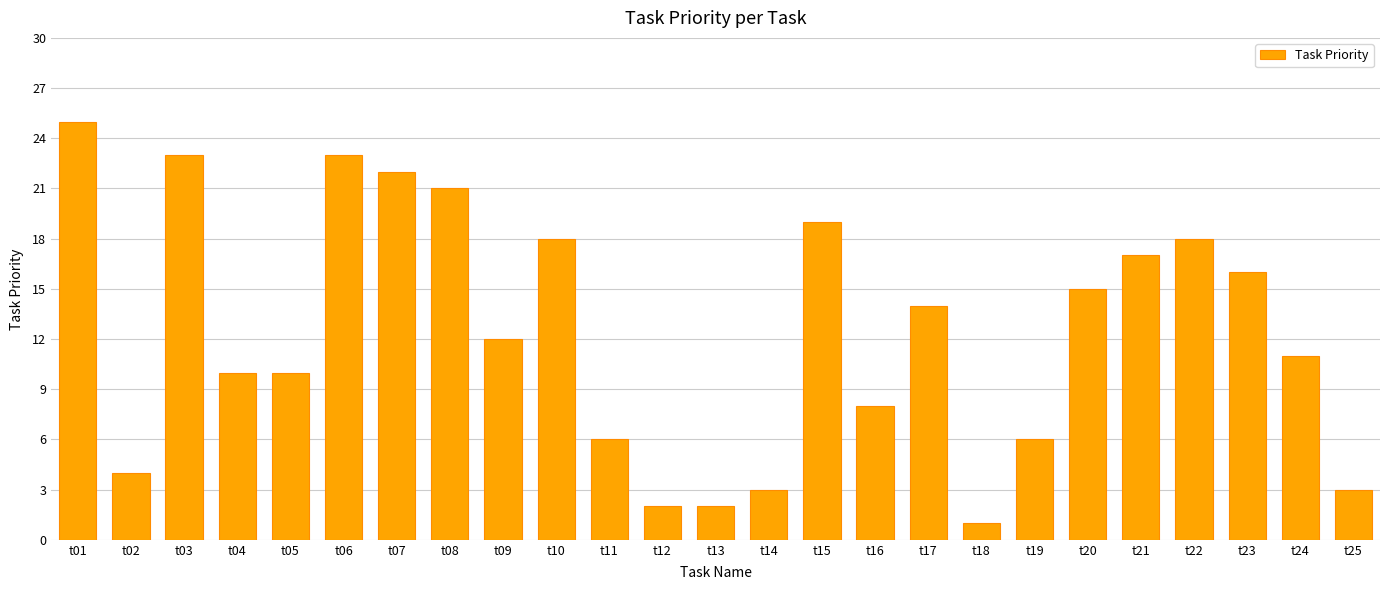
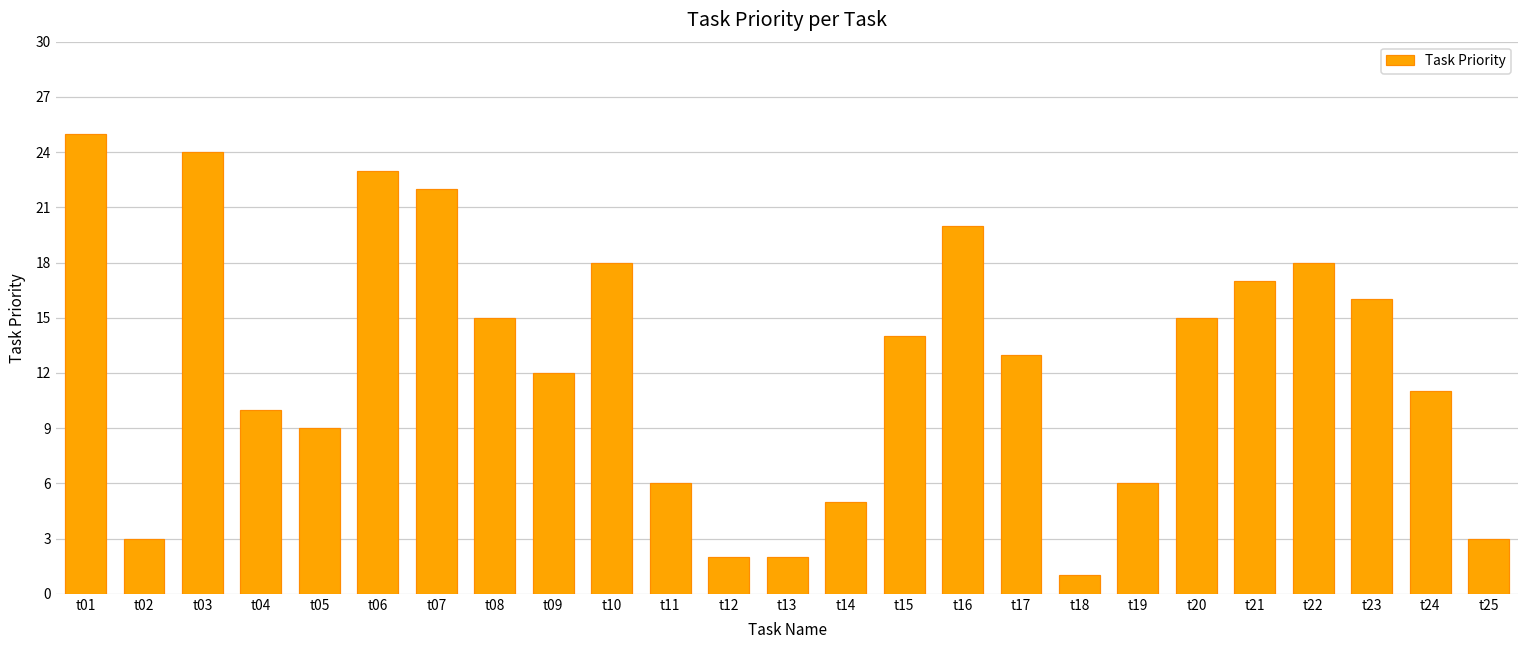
  {
    "t01": 25,
-   "t02": 4,
-   "t03": 23,
+   "t02": 3,
+   "t03": 24,
    "t04": 10,
-   "t05": 10,
+   "t05": 9,
    "t06": 23,
    "t07": 22,
-   "t08": 21,
+   "t08": 15,
    "t09": 12,
    "t10": 18,
    "t11": 6,
    "t12": 2,
    "t13": 2,
-   "t14": 3,
-   "t15": 19,
-   "t16": 8,
-   "t17": 14,
+   "t14": 5,
+   "t15": 14,
+   "t16": 20,
+   "t17": 13,
    "t18": 1,
    "t19": 6,
    "t20": 15,
    "t21": 17,
    "t22": 18,
    "t23": 16,
    "t24": 11,
    "t25": 3
  }
